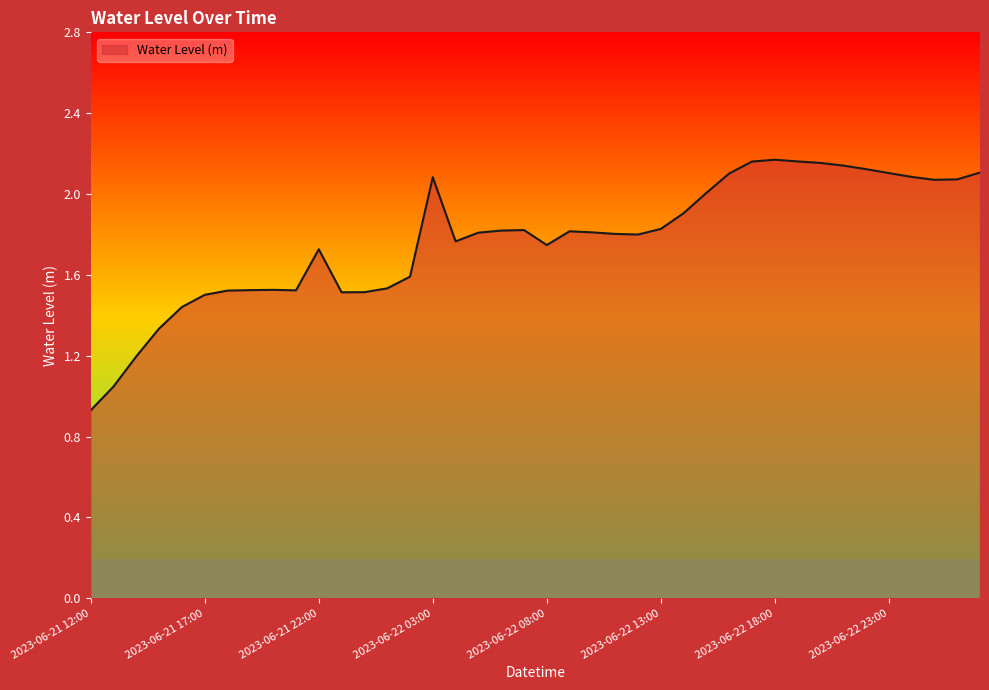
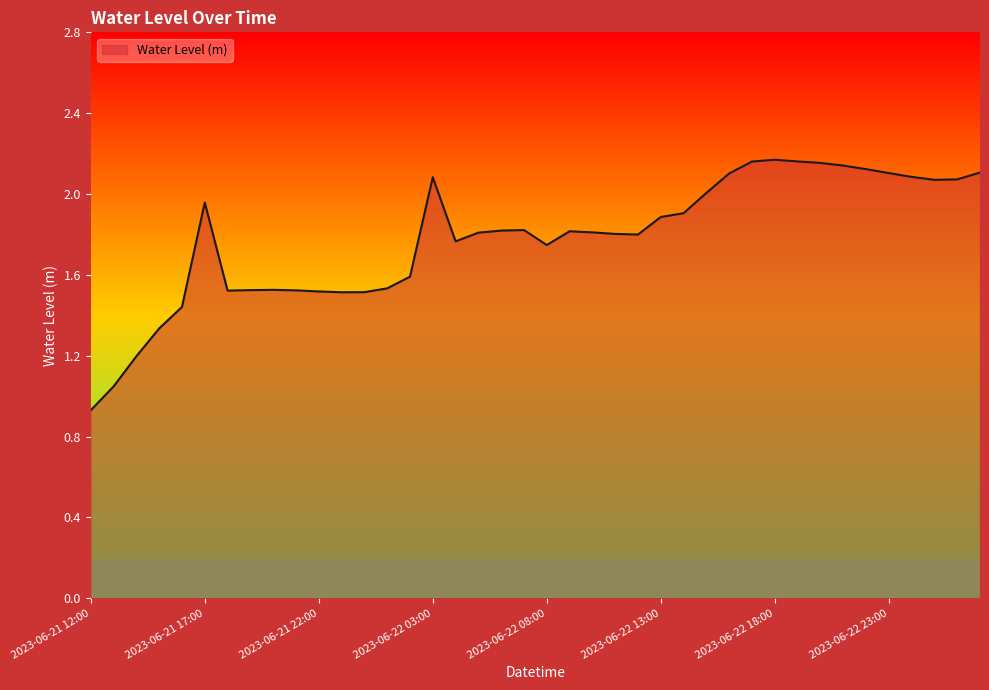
  {
    "2023-06-21 12:00": 0.93,
-   "2023-06-21 17:00": 1.50,
-   "2023-06-21 22:00": 1.73,
+   "2023-06-21 17:00": 1.96,
+   "2023-06-21 22:00": 1.52,
    "2023-06-22 03:00": 2.08,
    "2023-06-22 08:00": 1.75,
-   "2023-06-22 13:00": 1.83,
+   "2023-06-22 13:00": 1.89,
    "2023-06-22 18:00": 2.17,
    "2023-06-22 23:00": 2.10
  }
